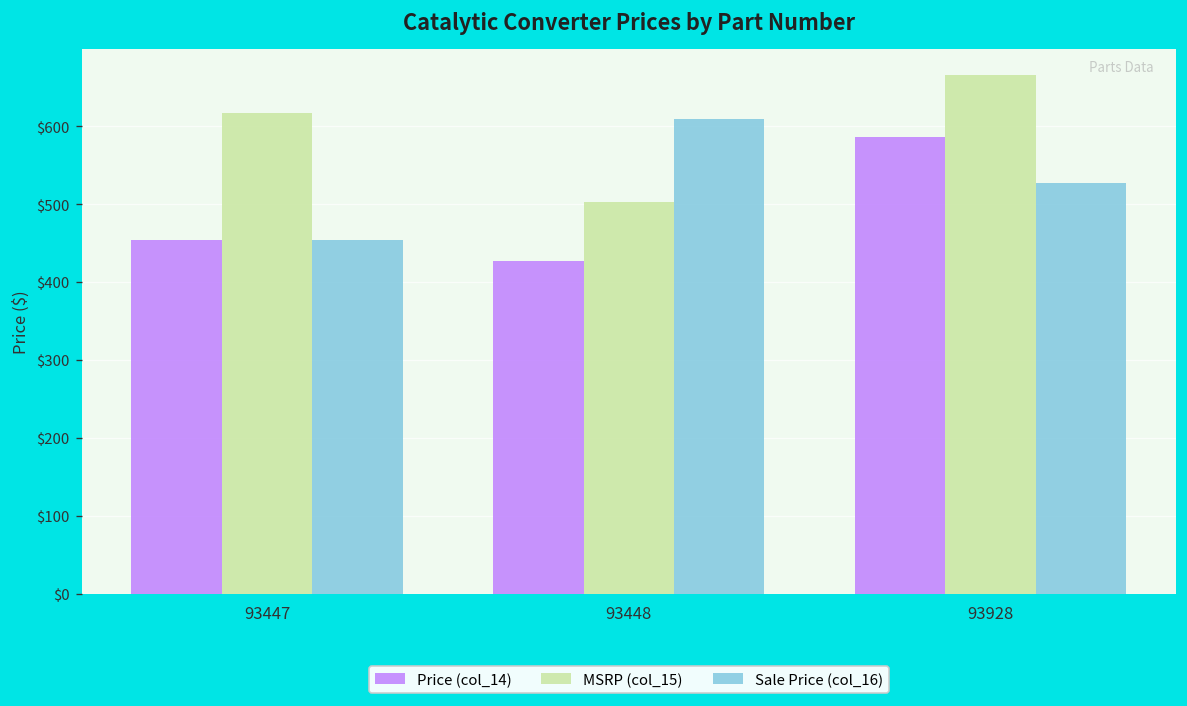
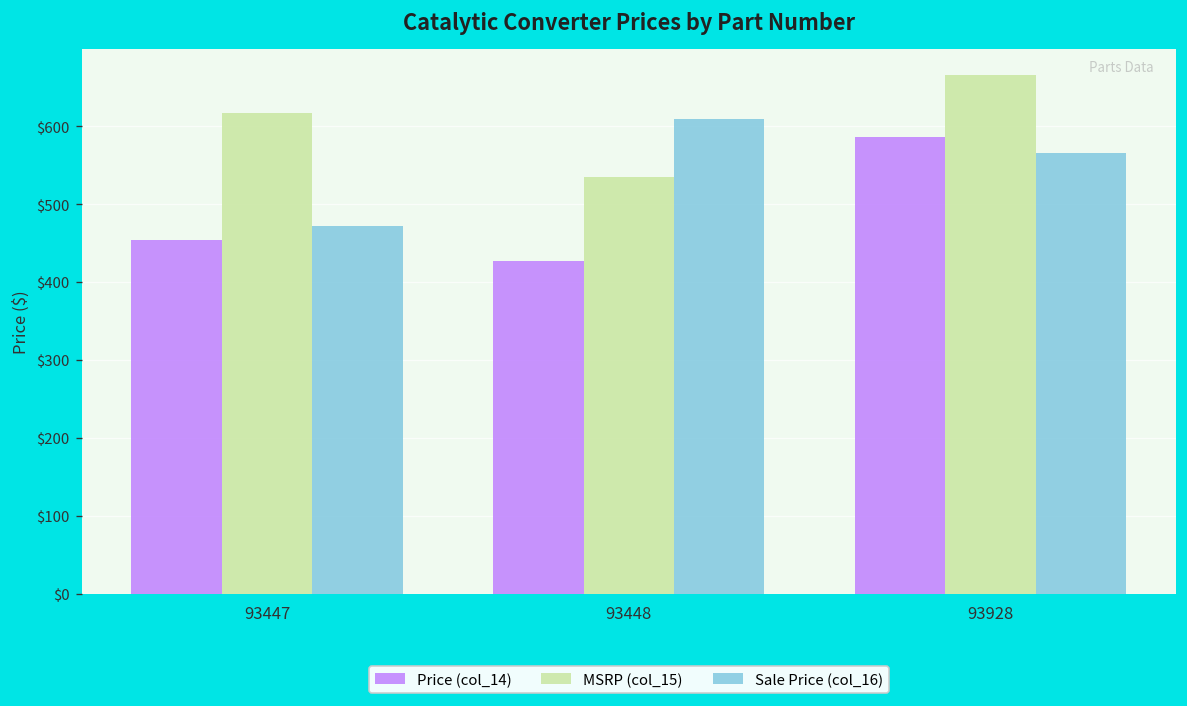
  {
    "Price (col_14)": {
      "93447": "$450",
      "93448": "$430",
      "93928": "$590"
    },
    "MSRP (col_15)": {
      "93447": "$620",
-     "93448": "$500",
+     "93448": "$540",
      "93928": "$670"
    },
    "Sale Price (col_16)": {
-     "93447": "$450",
+     "93447": "$470",
      "93448": "$610",
-     "93928": "$530"
+     "93928": "$570"
    }
  }
